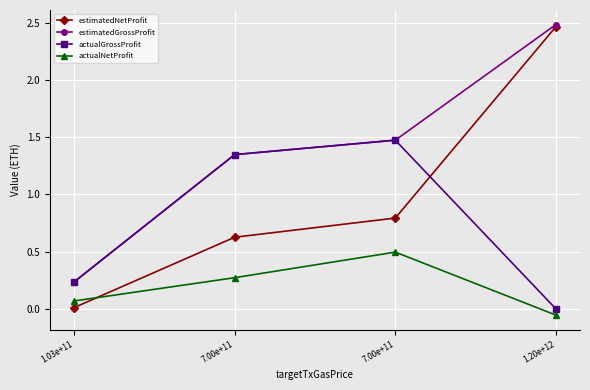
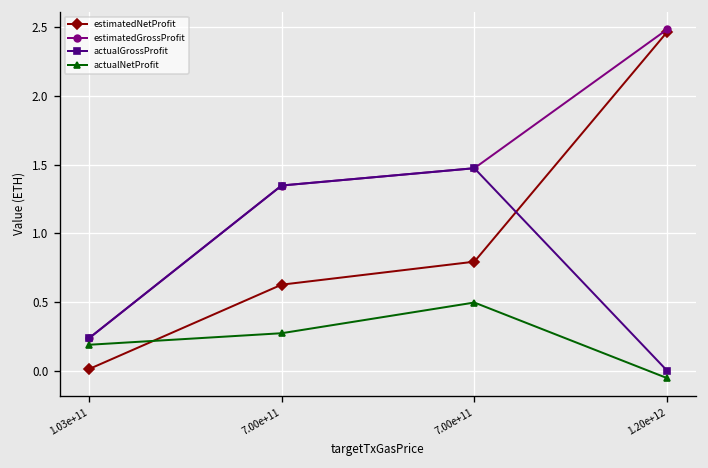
  {
    "estimatedNetProfit": {
      "1.03e+11": 0.01
    },
    "actualNetProfit": {
-     "1.03e+11": 0.07,
+     "1.03e+11": 0.19,
      "1.20e+12": -0.05
    }
  }
